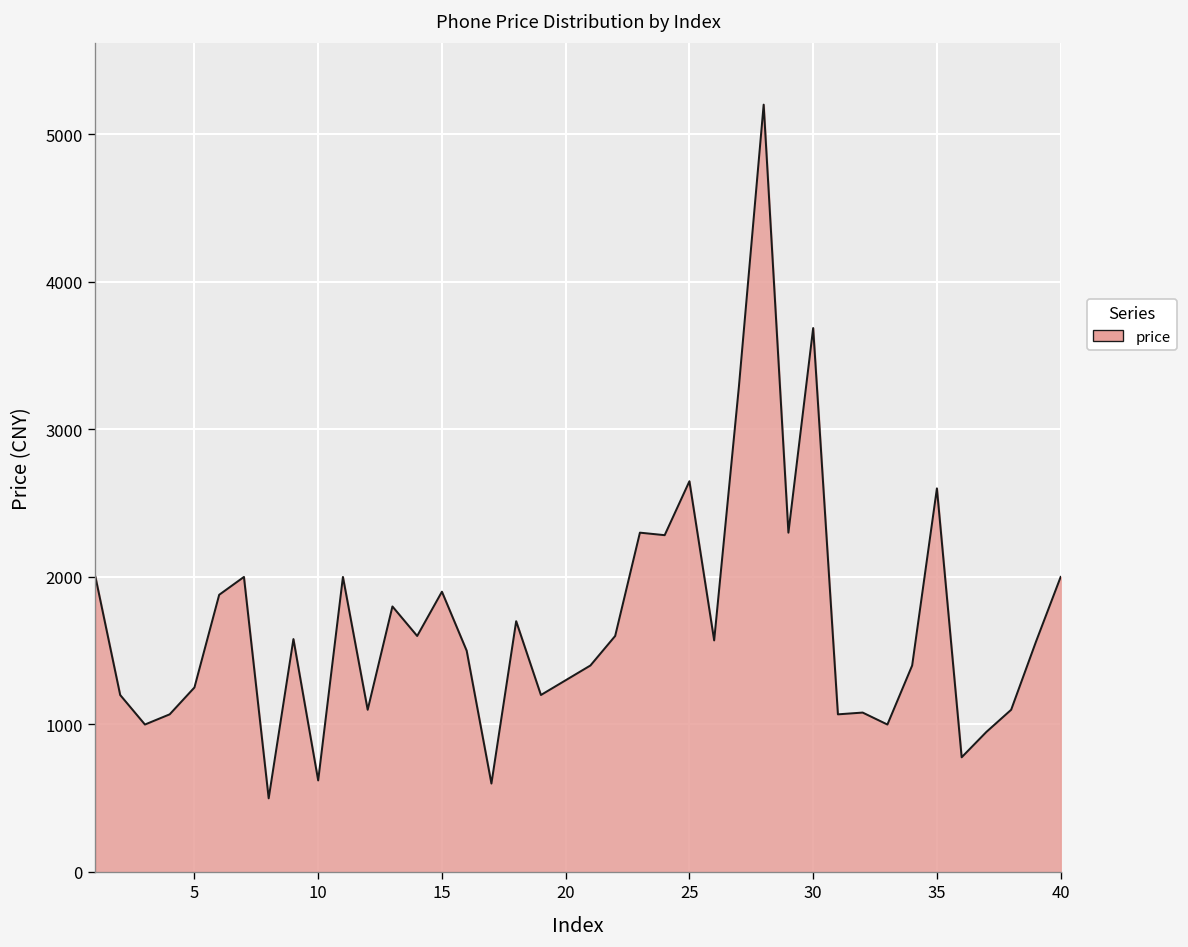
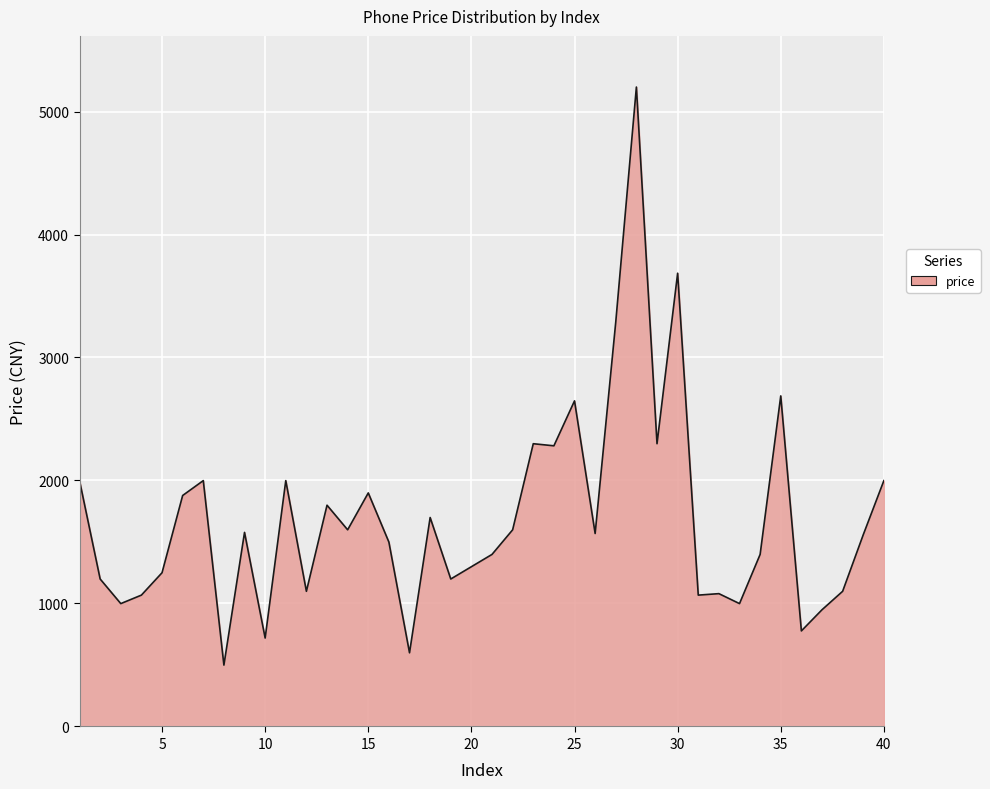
  {
    "5": 1250,
-   "10": 620,
+   "10": 720,
    "15": 1900,
    "25": 2650,
    "30": 3690,
-   "35": 2600,
+   "35": 2690,
    "40": 2000
  }
